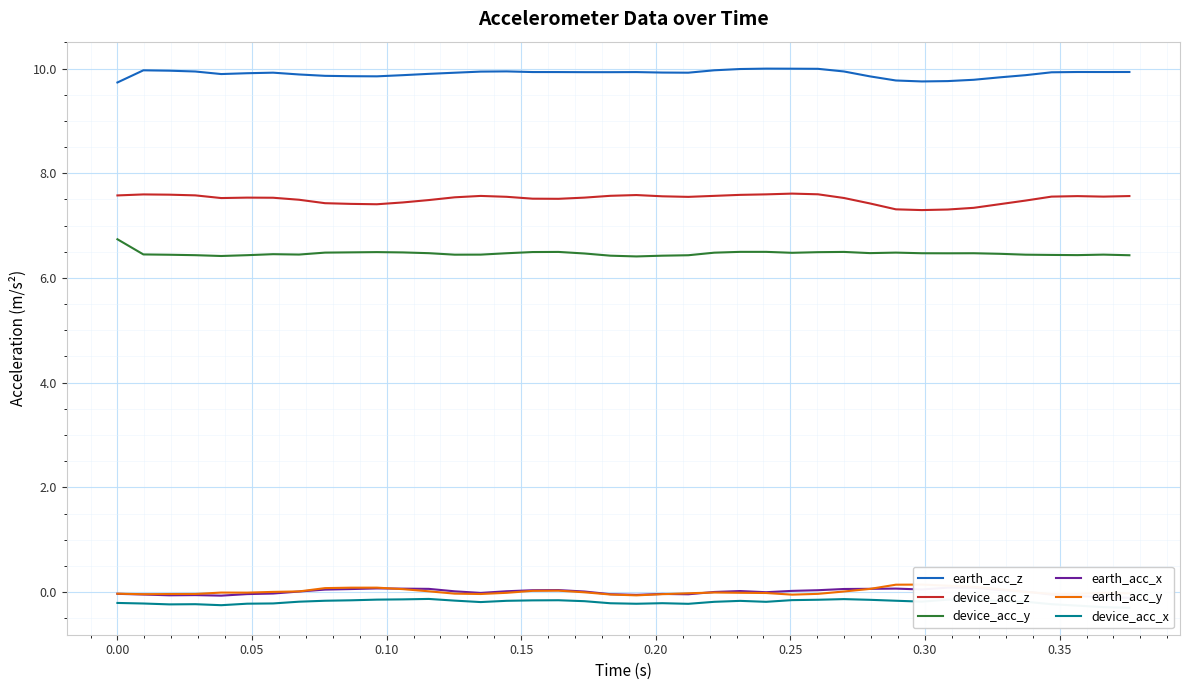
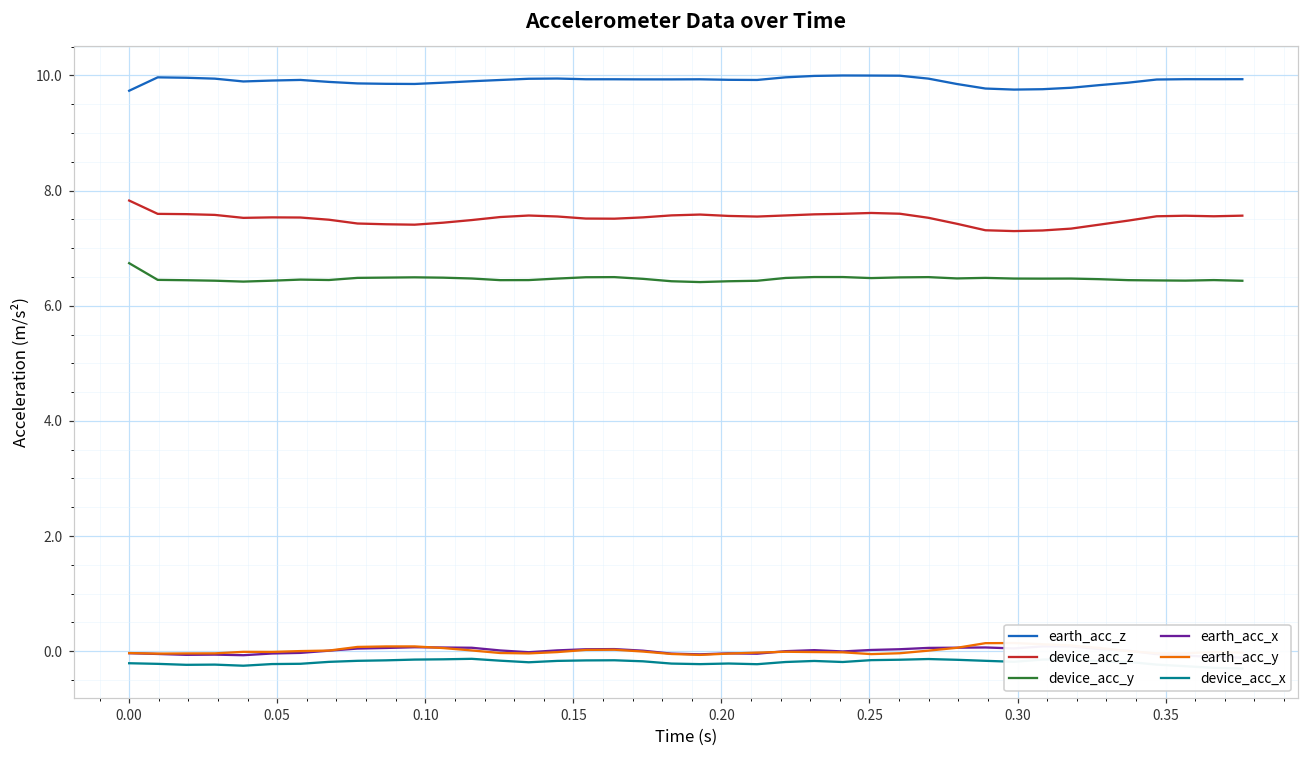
  {
    "earth_acc_z": {
      "0.00": 9.7
    },
    "device_acc_z": {
-     "0.00": 7.6
+     "0.00": 7.8
    },
    "device_acc_y": {
      "0.00": 6.7
    },
    "device_acc_x": {
      "0.00": -0.2
    }
  }
